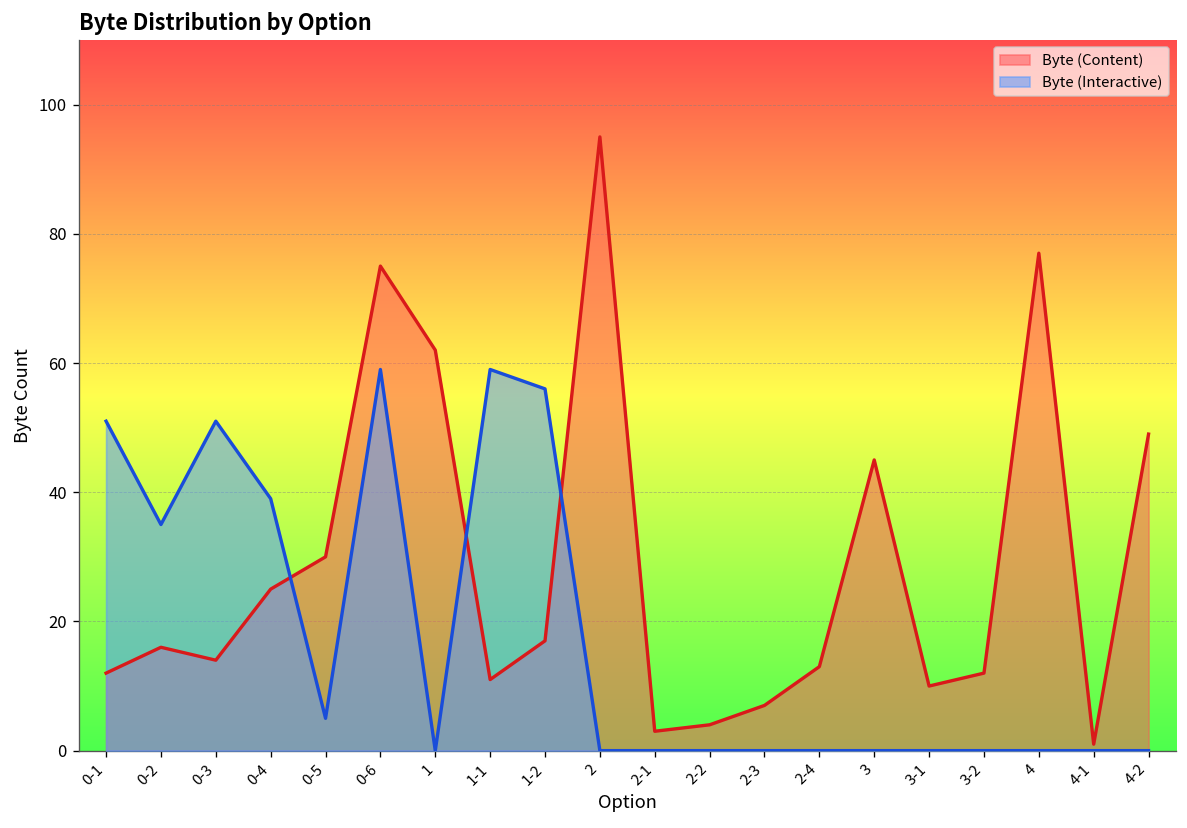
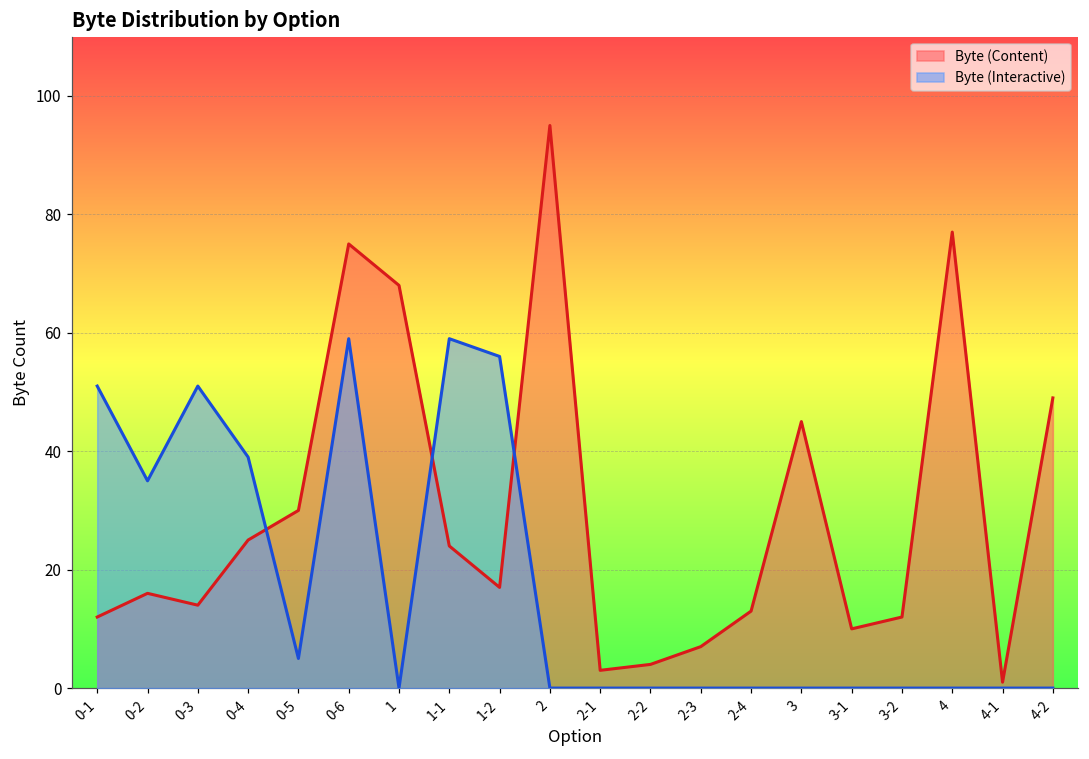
  {
    "Byte (Content)": {
      "0-1": 12,
      "0-2": 16,
      "0-3": 14,
      "0-4": 25,
      "0-5": 30,
      "0-6": 75,
-     "1": 62,
-     "1-1": 11,
+     "1": 68,
+     "1-1": 24,
      "1-2": 17,
      "2": 95,
      "2-1": 3,
      "2-2": 4,
      "2-3": 7,
      "2-4": 13,
      "3": 45,
      "3-1": 10,
      "3-2": 12,
      "4": 77,
      "4-1": 1,
      "4-2": 49
    },
    "Byte (Interactive)": {
      "0-1": 51,
      "0-2": 35,
      "0-3": 51,
      "0-4": 39,
      "0-5": 5,
      "0-6": 59,
      "1": 0,
      "1-1": 59,
      "1-2": 56,
      "2": 0,
      "2-1": 0,
      "2-2": 0,
      "2-3": 0,
      "2-4": 0,
      "3": 0,
      "3-1": 0,
      "3-2": 0,
      "4": 0,
      "4-1": 0,
      "4-2": 0
    }
  }
